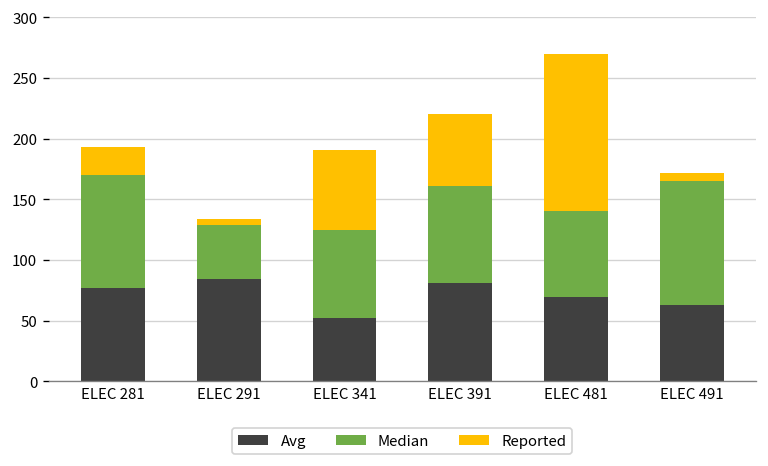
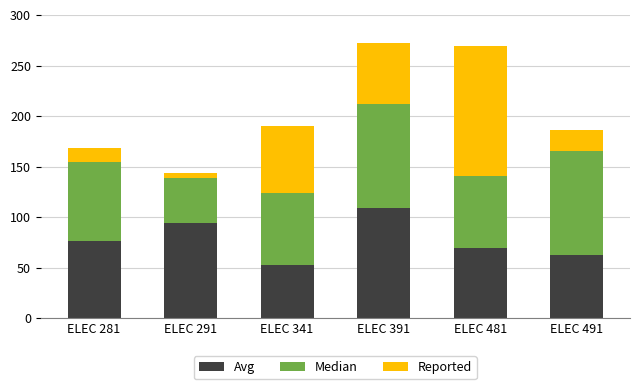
  {
    "Avg": {
      "ELEC 281": 77,
-     "ELEC 291": 84,
+     "ELEC 291": 95,
      "ELEC 341": 53,
-     "ELEC 391": 81,
+     "ELEC 391": 109,
      "ELEC 481": 70,
      "ELEC 491": 63
    },
    "Median": {
-     "ELEC 281": 94,
+     "ELEC 281": 78,
      "ELEC 291": 45,
      "ELEC 341": 72,
-     "ELEC 391": 80,
+     "ELEC 391": 103,
      "ELEC 481": 71,
      "ELEC 491": 103
    },
    "Reported": {
-     "ELEC 281": 23,
+     "ELEC 281": 14,
      "ELEC 291": 5,
      "ELEC 341": 66,
      "ELEC 391": 60,
      "ELEC 481": 129,
-     "ELEC 491": 6
+     "ELEC 491": 21
    }
  }
